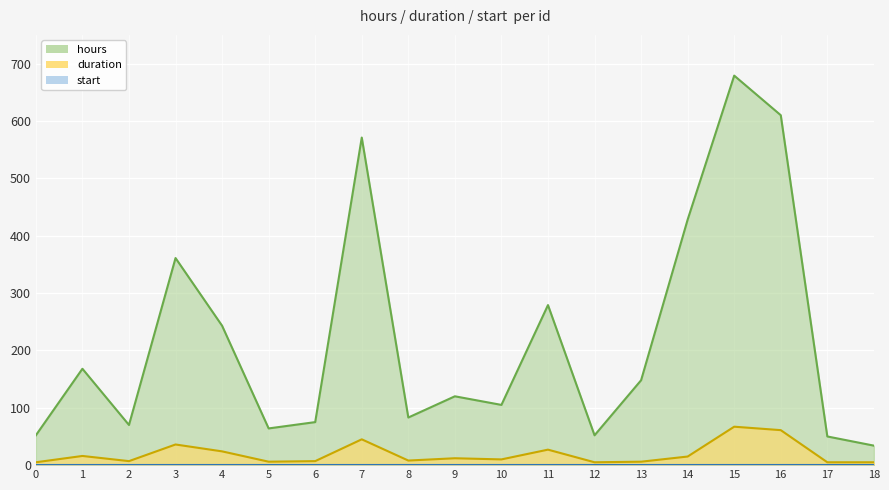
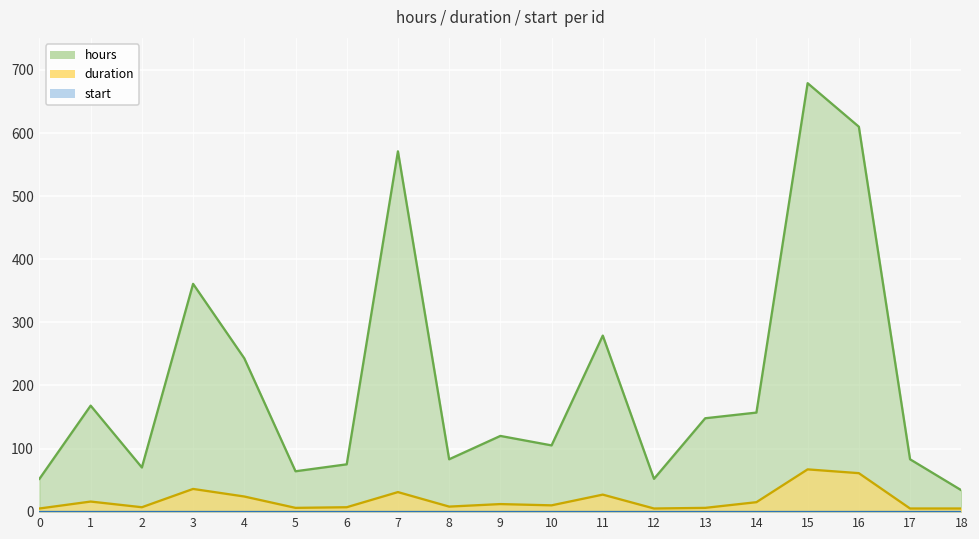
  {
    "hours": {
      "0": 50,
      "1": 170,
      "2": 70,
      "3": 360,
      "4": 240,
      "5": 60,
      "6": 80,
      "7": 570,
      "8": 80,
      "9": 120,
      "10": 110,
      "11": 280,
      "12": 50,
      "13": 150,
-     "14": 430,
+     "14": 160,
      "15": 680,
      "16": 610,
-     "17": 50,
+     "17": 80,
      "18": 30
    },
    "duration": {
      "0": 10,
      "1": 20,
      "2": 10,
      "3": 40,
      "4": 20,
      "5": 10,
      "6": 10,
-     "7": 50,
+     "7": 30,
      "8": 10,
      "9": 10,
      "10": 10,
      "11": 30,
      "12": 10,
      "13": 10,
      "14": 20,
      "15": 70,
      "16": 60,
      "17": 10,
      "18": 10
    },
    "start": {
      "0": 0,
      "1": 0,
      "2": 0,
      "3": 0,
      "4": 0,
      "5": 0,
      "6": 0,
      "7": 0,
      "8": 0,
      "9": 0,
      "10": 0,
      "11": 0,
      "12": 0,
      "13": 0,
      "14": 0,
      "15": 0,
      "16": 0,
      "17": 0,
      "18": 0
    }
  }
